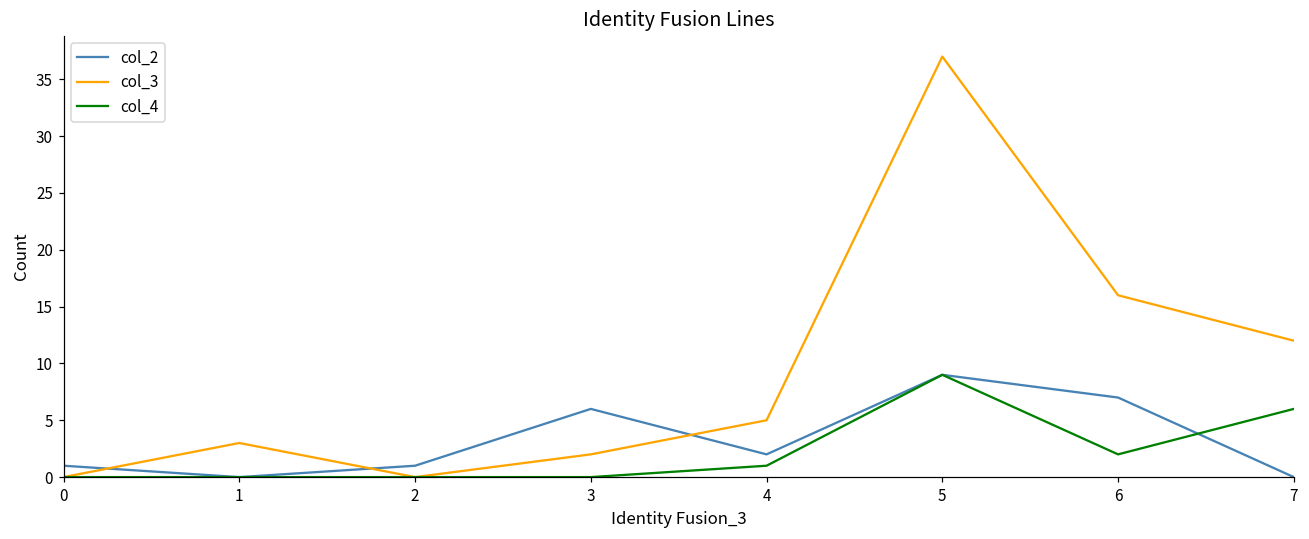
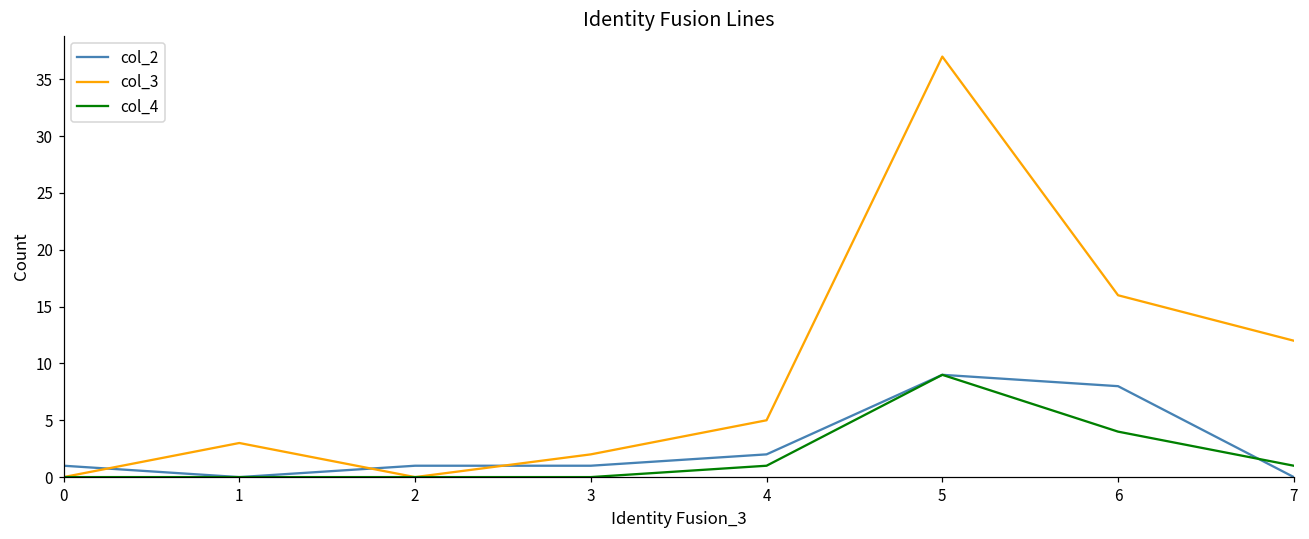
  {
    "col_2": {
      "0": 1,
      "2": 1,
-     "3": 6,
+     "3": 1,
      "4": 2,
-     "6": 7,
+     "6": 8,
      "7": 0
    },
    "col_3": {
      "1": 3,
      "3": 2,
      "4": 5,
      "5": 37,
      "6": 16,
      "7": 12
    },
    "col_4": {
      "3": 0,
      "4": 1,
-     "6": 2,
-     "7": 6
+     "6": 4,
+     "7": 1
    }
  }
